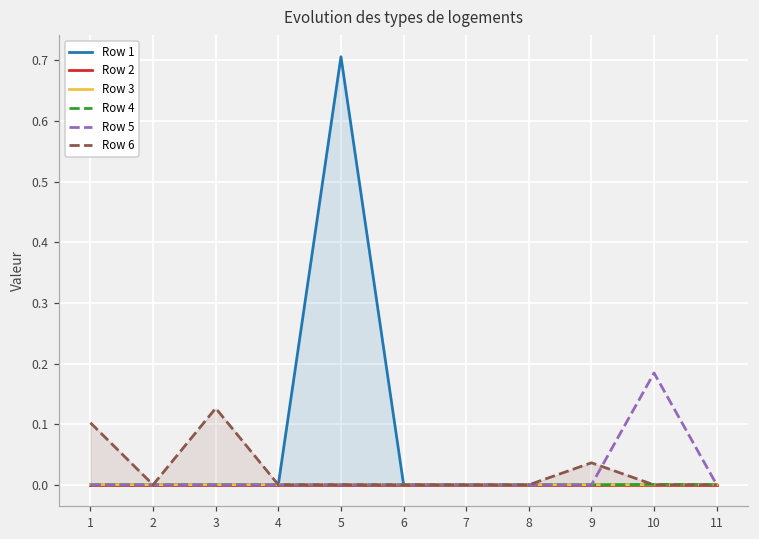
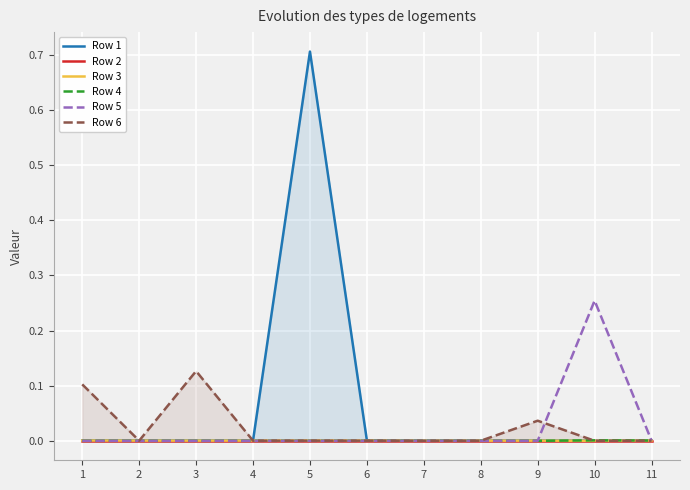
  {
    "Row 1": {
      "5": 0.71
    },
    "Row 5": {
-     "10": 0.18
+     "10": 0.25
    },
    "Row 6": {
      "1": 0.10,
      "3": 0.13,
      "9": 0.04
    }
  }
